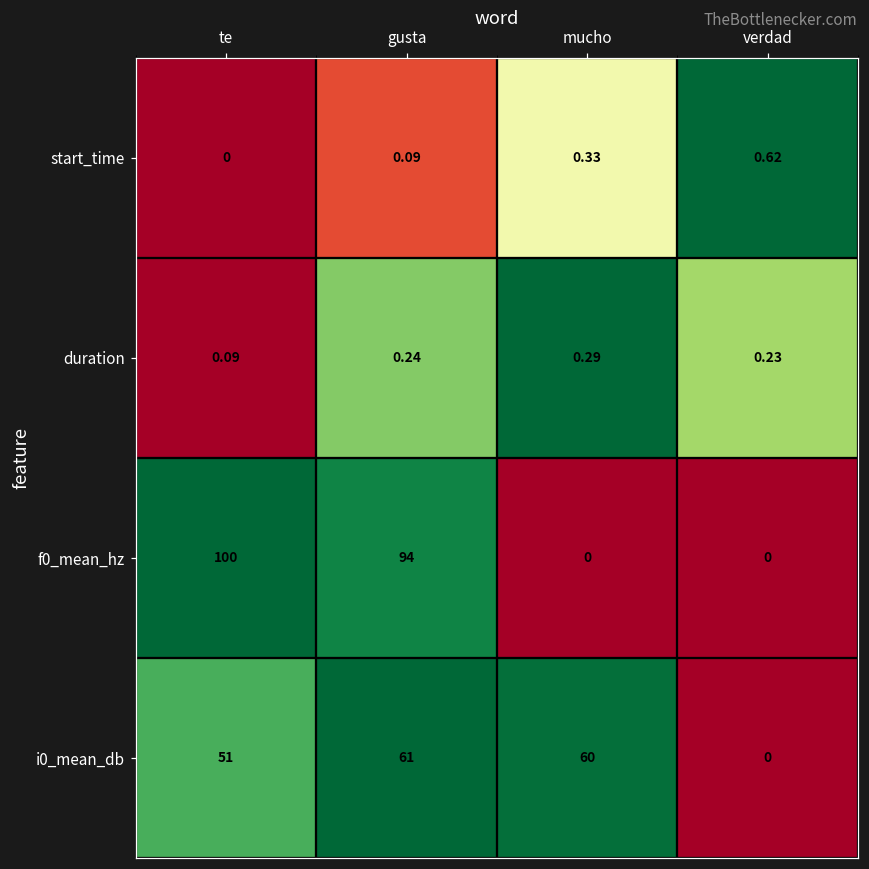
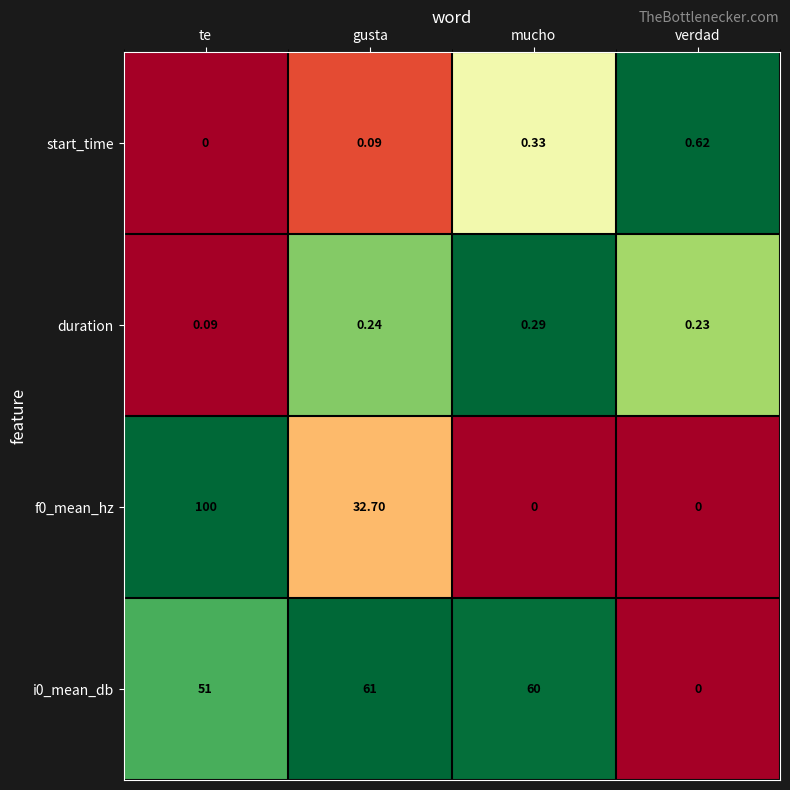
  {
    "start_time": {
      "te": 0,
      "gusta": 0.09,
      "mucho": 0.33,
      "verdad": 0.62
    },
    "duration": {
      "te": 0.09,
      "gusta": 0.24,
      "mucho": 0.29,
      "verdad": 0.23
    },
    "f0_mean_hz": {
      "te": 100,
-     "gusta": 94,
+     "gusta": 32.70,
      "mucho": 0,
      "verdad": 0
    },
    "i0_mean_db": {
      "te": 51,
      "gusta": 61,
      "mucho": 60,
      "verdad": 0
    }
  }
